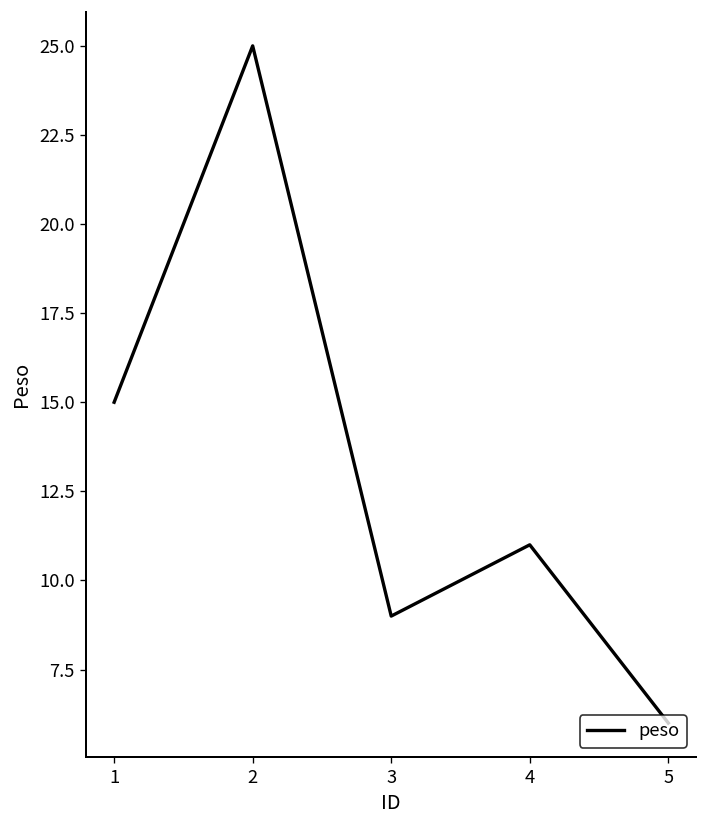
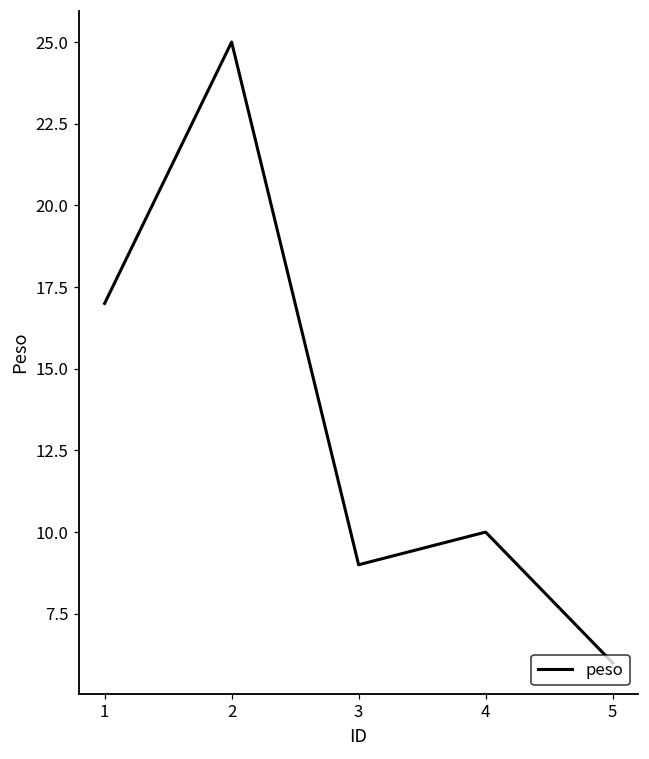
  {
-   "1": 15,
+   "1": 17,
    "2": 25,
    "3": 9,
-   "4": 11
+   "4": 10
  }
